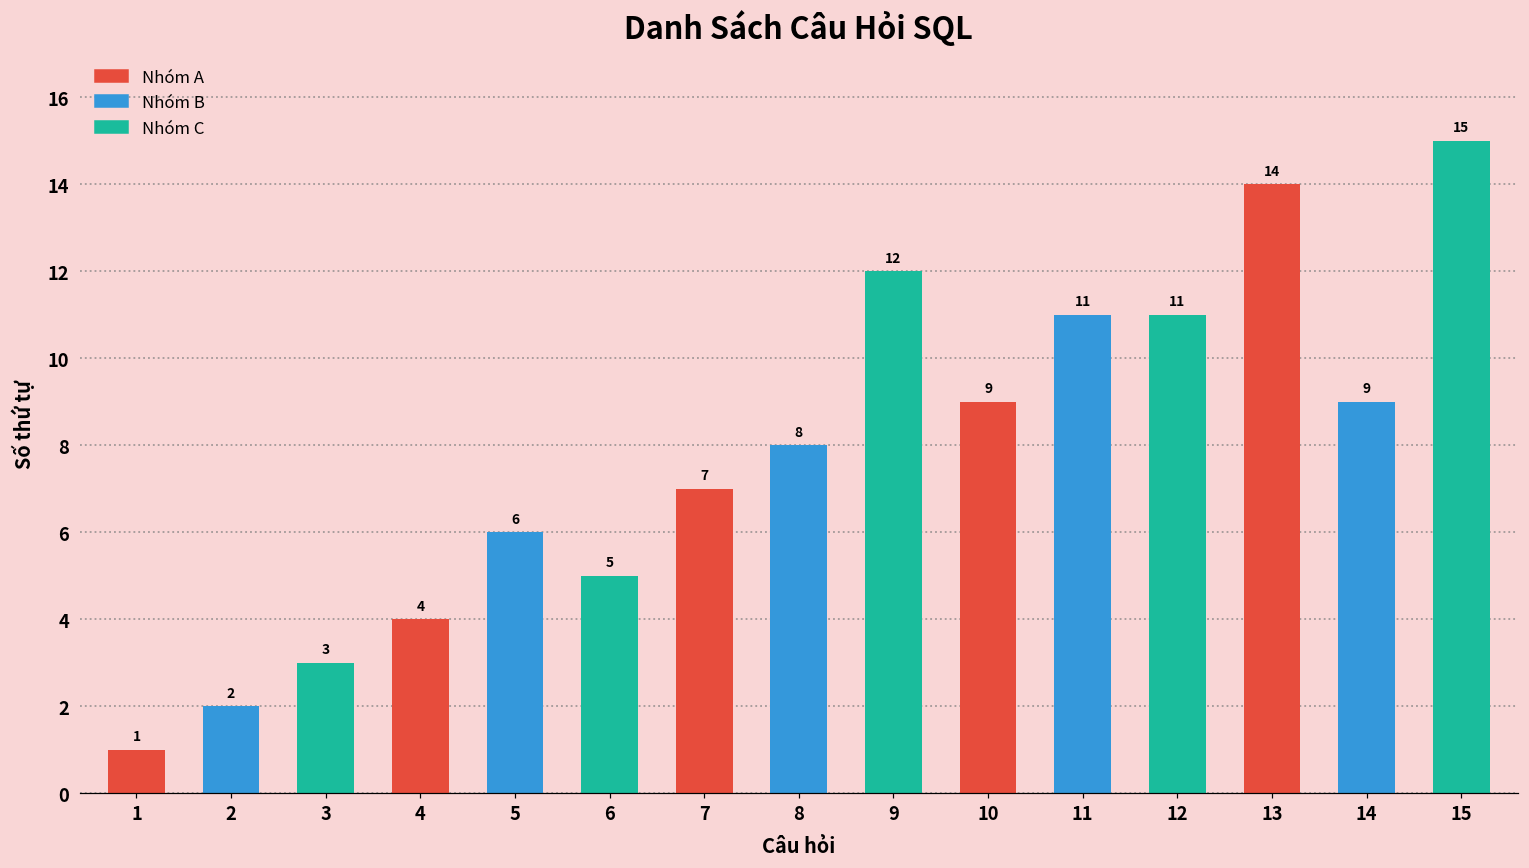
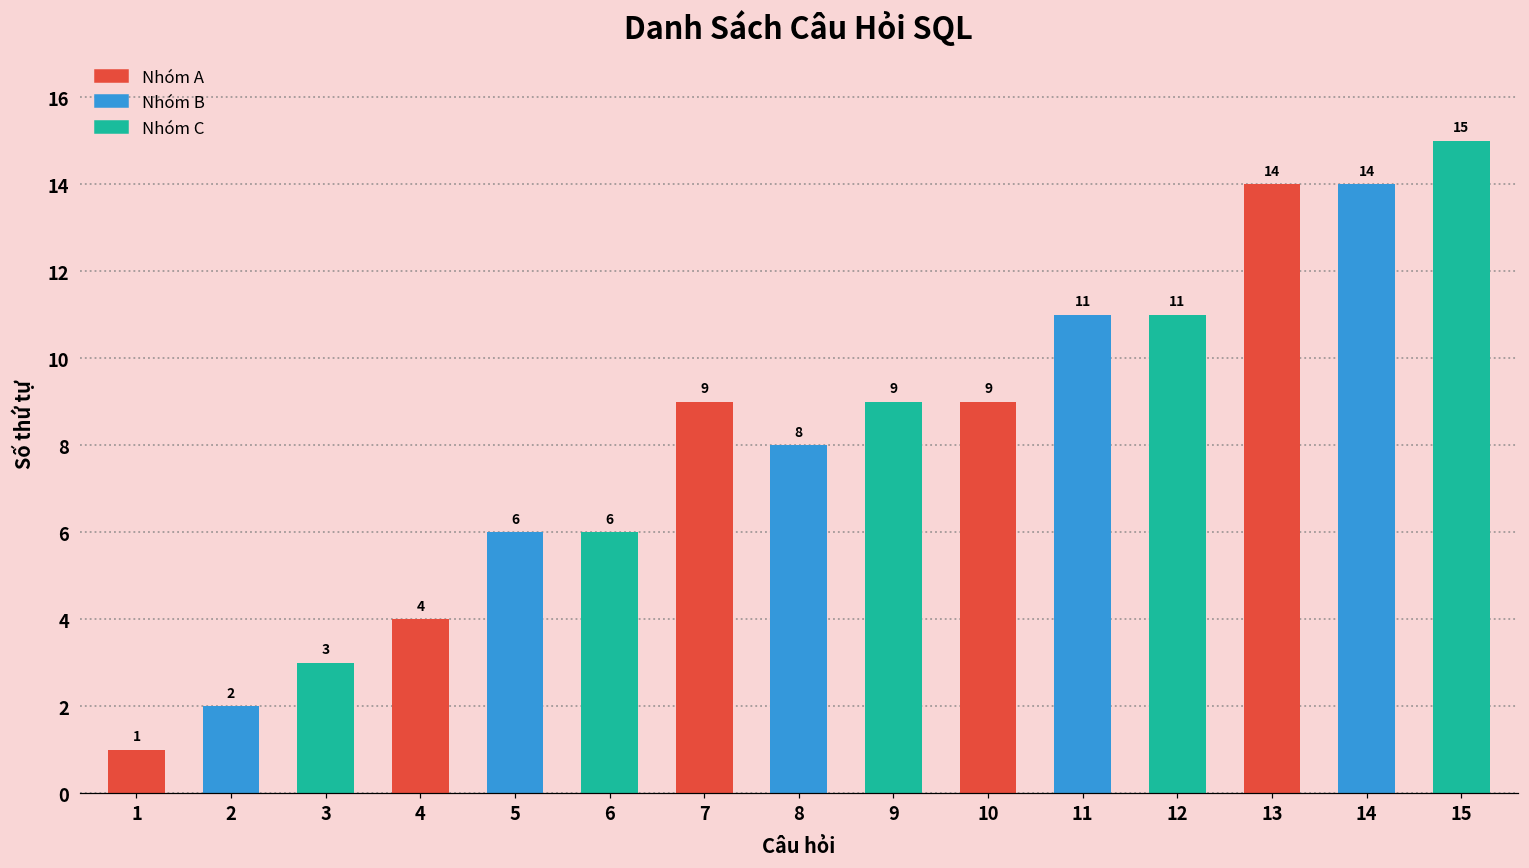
  {
    "1": 1,
    "2": 2,
    "3": 3,
    "4": 4,
    "5": 6,
-   "6": 5,
-   "7": 7,
+   "6": 6,
+   "7": 9,
    "8": 8,
-   "9": 12,
+   "9": 9,
    "10": 9,
    "11": 11,
    "12": 11,
    "13": 14,
-   "14": 9,
+   "14": 14,
    "15": 15
  }
